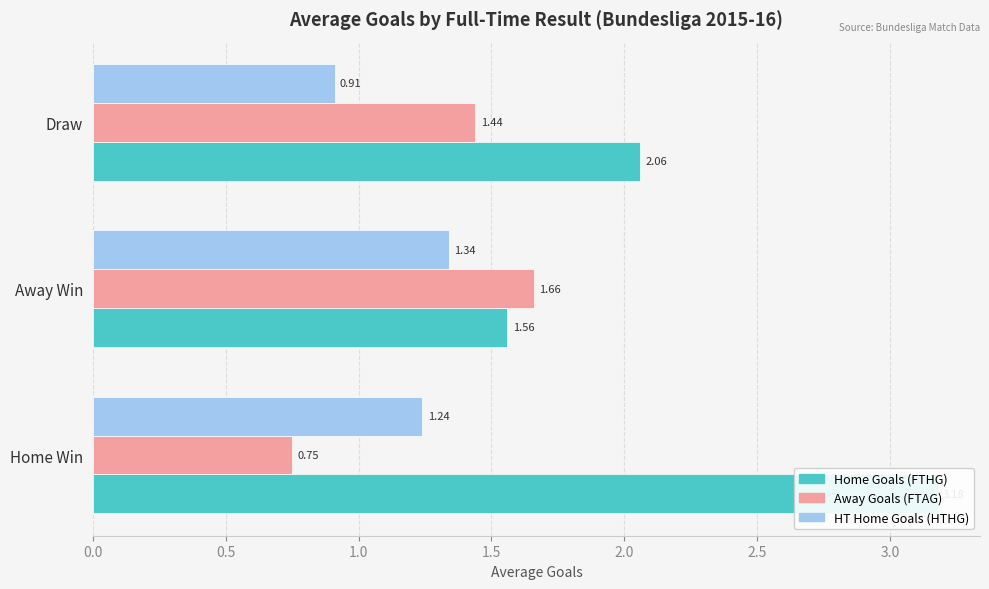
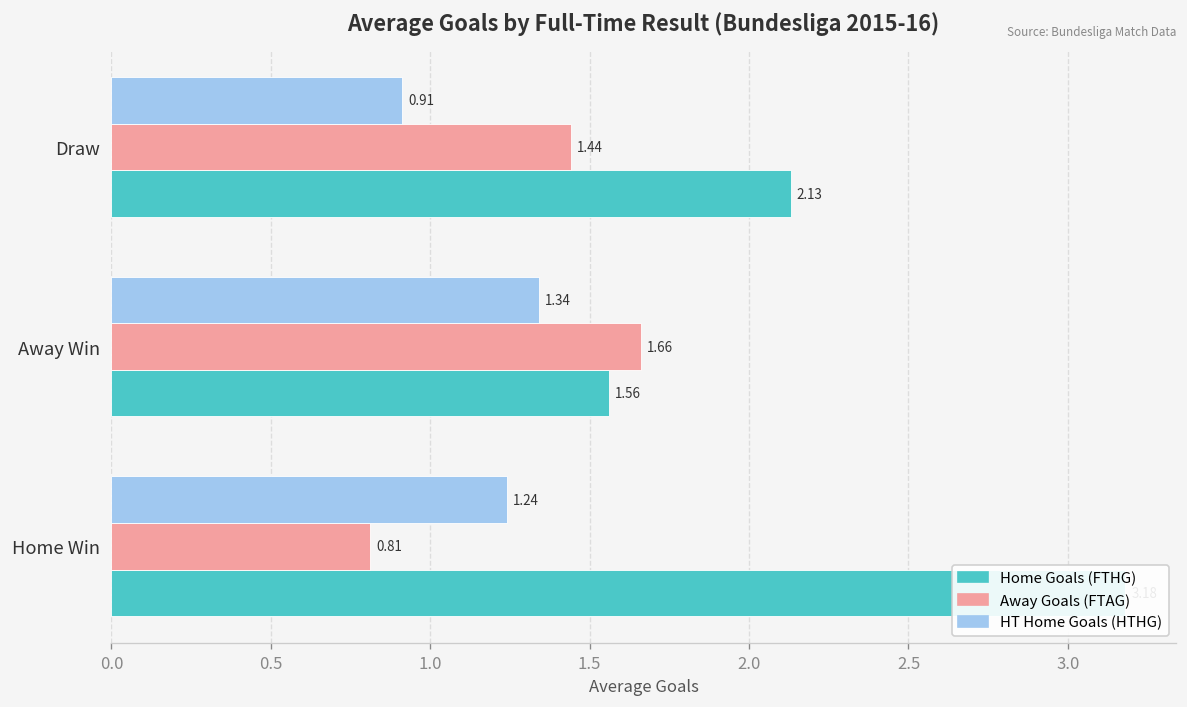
  {
    "Home Goals (FTHG)": {
-     "Draw": 2.06,
+     "Draw": 2.13,
      "Away Win": 1.56
    },
    "Away Goals (FTAG)": {
      "Draw": 1.44,
      "Away Win": 1.66,
-     "Home Win": 0.75
+     "Home Win": 0.81
    },
    "HT Home Goals (HTHG)": {
      "Draw": 0.91,
      "Away Win": 1.34,
      "Home Win": 1.24
    }
  }
